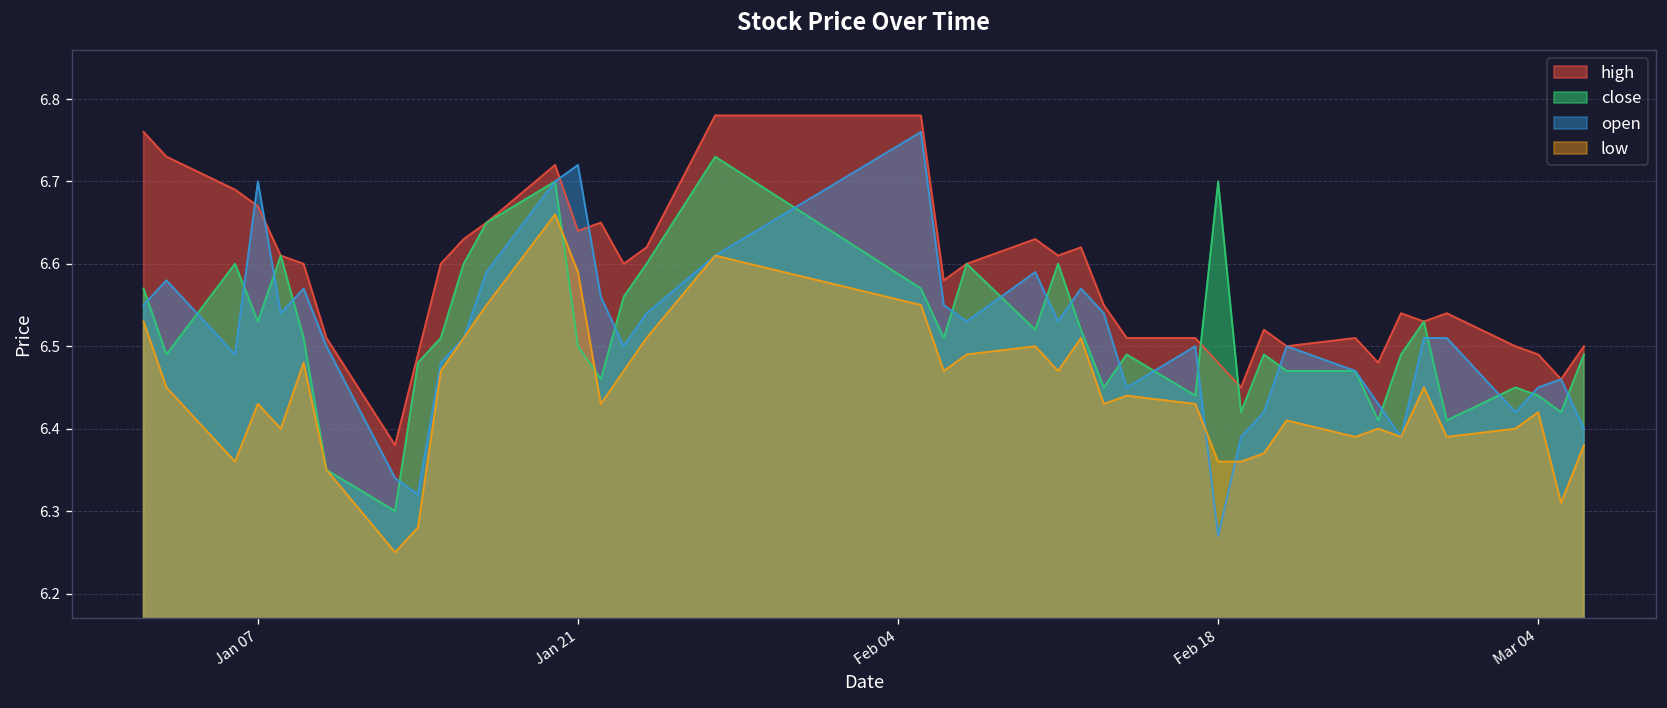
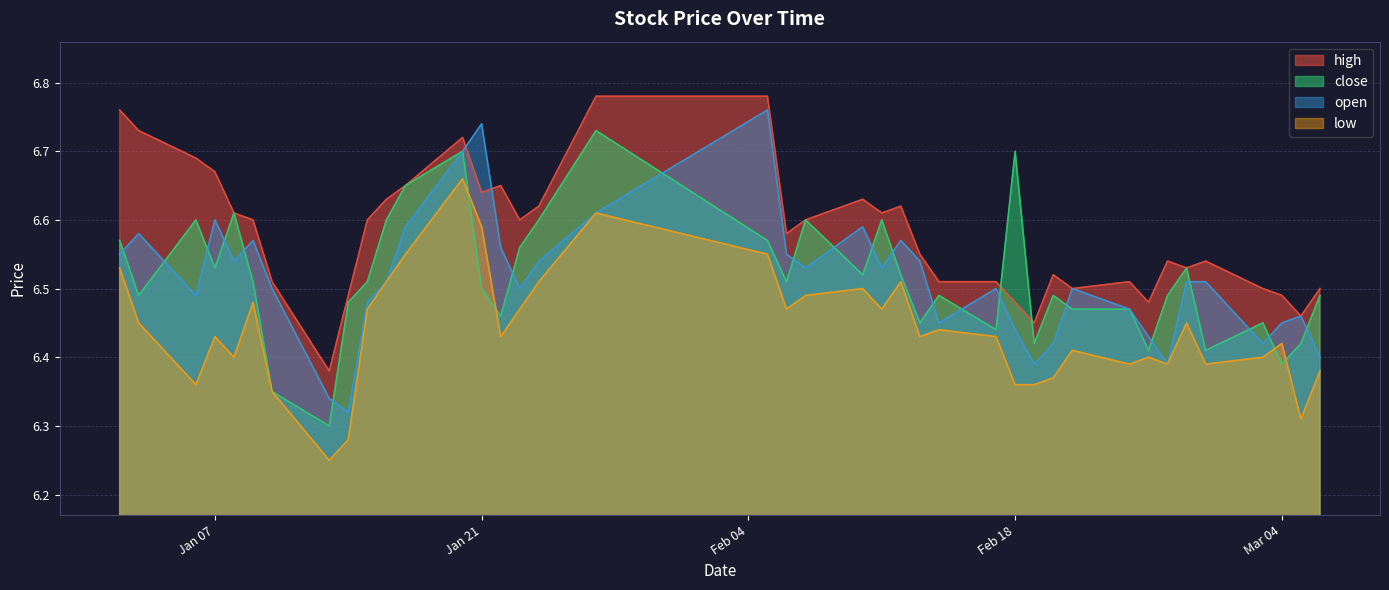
  {
    "high": {
      "Jan 07": 6.67,
      "Jan 21": 6.64,
      "Feb 18": 6.48,
      "Mar 04": 6.49
    },
    "close": {
      "Jan 07": 6.53,
      "Jan 21": 6.50,
      "Feb 18": 6.70,
-     "Mar 04": 6.44
+     "Mar 04": 6.39
    },
    "open": {
-     "Jan 07": 6.7,
-     "Jan 21": 6.72,
-     "Feb 18": 6.27,
+     "Jan 07": 6.6,
+     "Jan 21": 6.74,
+     "Feb 18": 6.44,
      "Mar 04": 6.45
    },
    "low": {
      "Jan 07": 6.43,
      "Jan 21": 6.59,
      "Feb 18": 6.36,
      "Mar 04": 6.42
    }
  }
